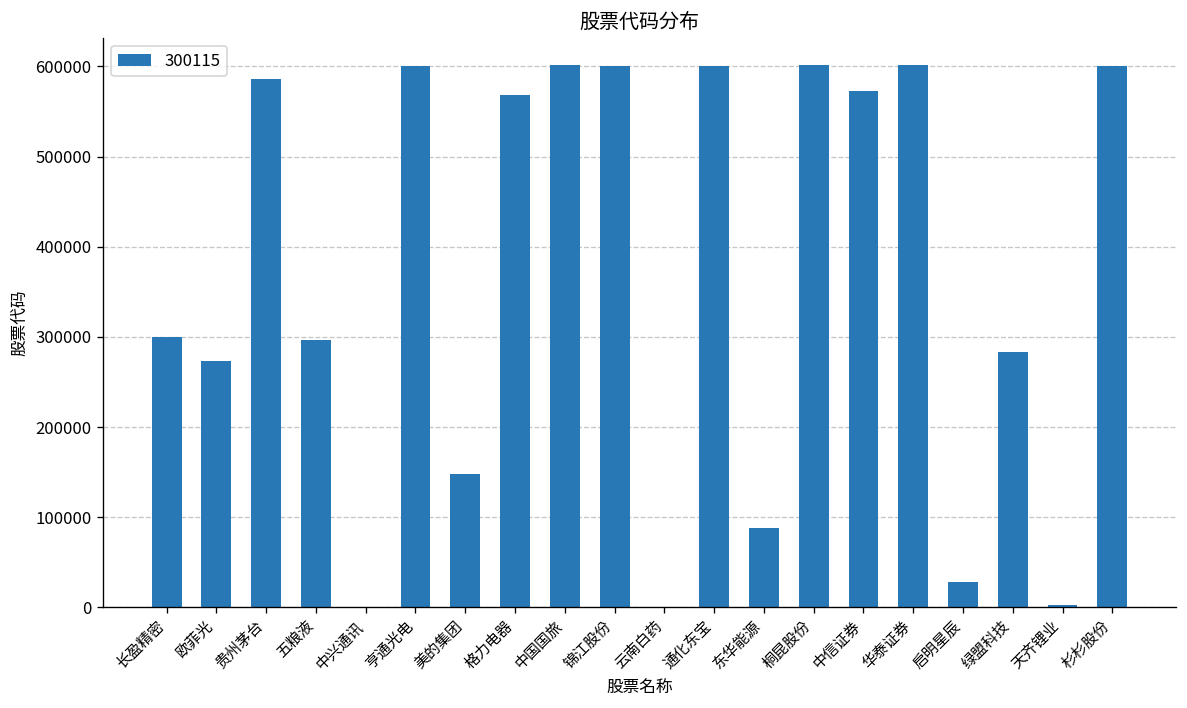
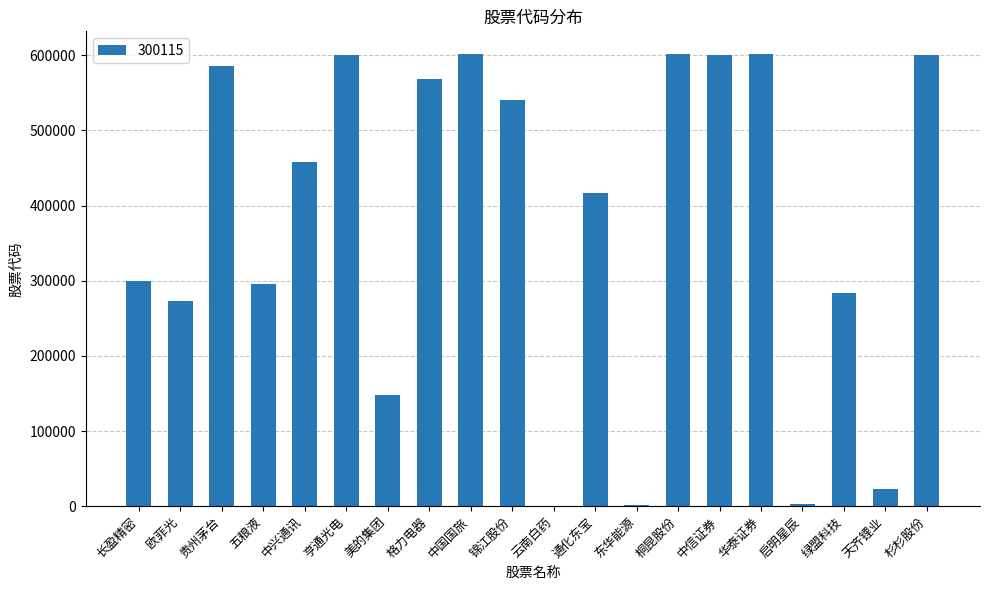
  {
    "长盈精密": 300000,
    "欧菲光": 270000,
    "贵州茅台": 590000,
    "五粮液": 300000,
-   "中兴通讯": 0,
+   "中兴通讯": 460000,
    "亨通光电": 600000,
    "美的集团": 150000,
    "格力电器": 570000,
    "中国国旅": 600000,
-   "锦江股份": 600000,
-   "通化东宝": 600000,
-   "东华能源": 90000,
+   "锦江股份": 540000,
+   "通化东宝": 420000,
+   "东华能源": 0,
    "桐昆股份": 600000,
-   "中信证券": 570000,
+   "中信证券": 600000,
    "华泰证券": 600000,
-   "启明星辰": 30000,
+   "启明星辰": 0,
    "绿盟科技": 280000,
-   "天齐锂业": 0,
+   "天齐锂业": 20000,
    "杉杉股份": 600000
  }
